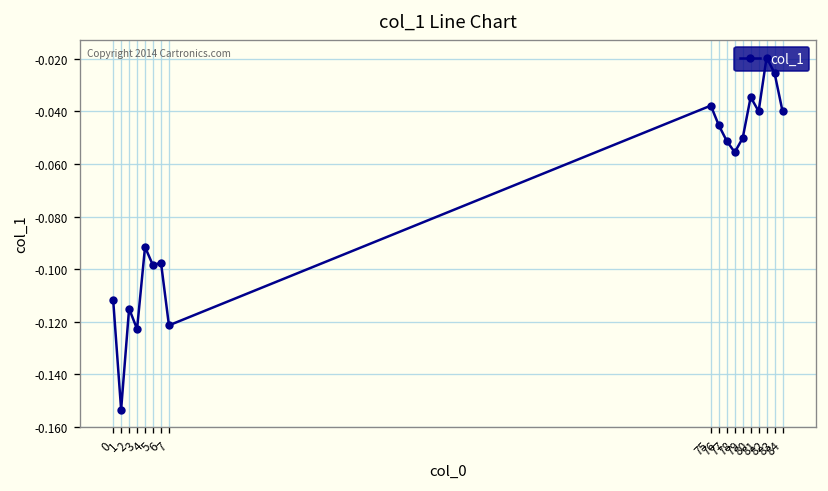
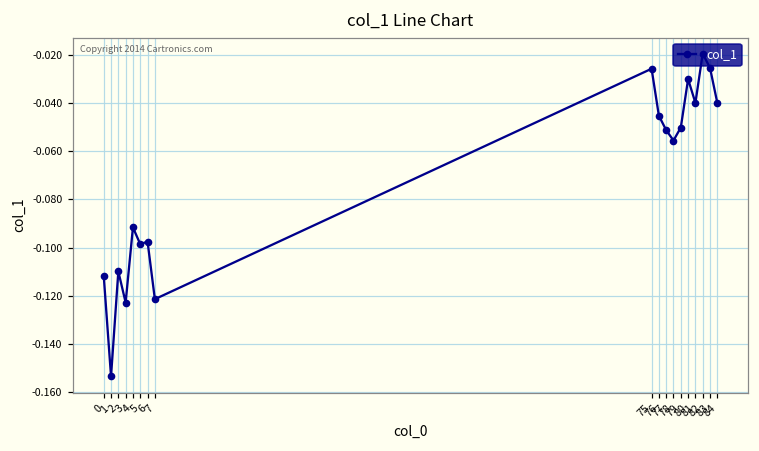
  {
    "0": -0.112,
    "1": -0.153,
-   "2": -0.115,
+   "2": -0.110,
    "3": -0.123,
    "4": -0.092,
    "5": -0.099,
    "6": -0.097,
    "7": -0.121,
-   "75": -0.038,
+   "75": -0.026,
    "76": -0.045,
    "77": -0.051,
    "78": -0.056,
    "79": -0.050,
-   "80": -0.035,
+   "80": -0.030,
    "81": -0.040,
    "83": -0.025,
    "84": -0.040
  }
